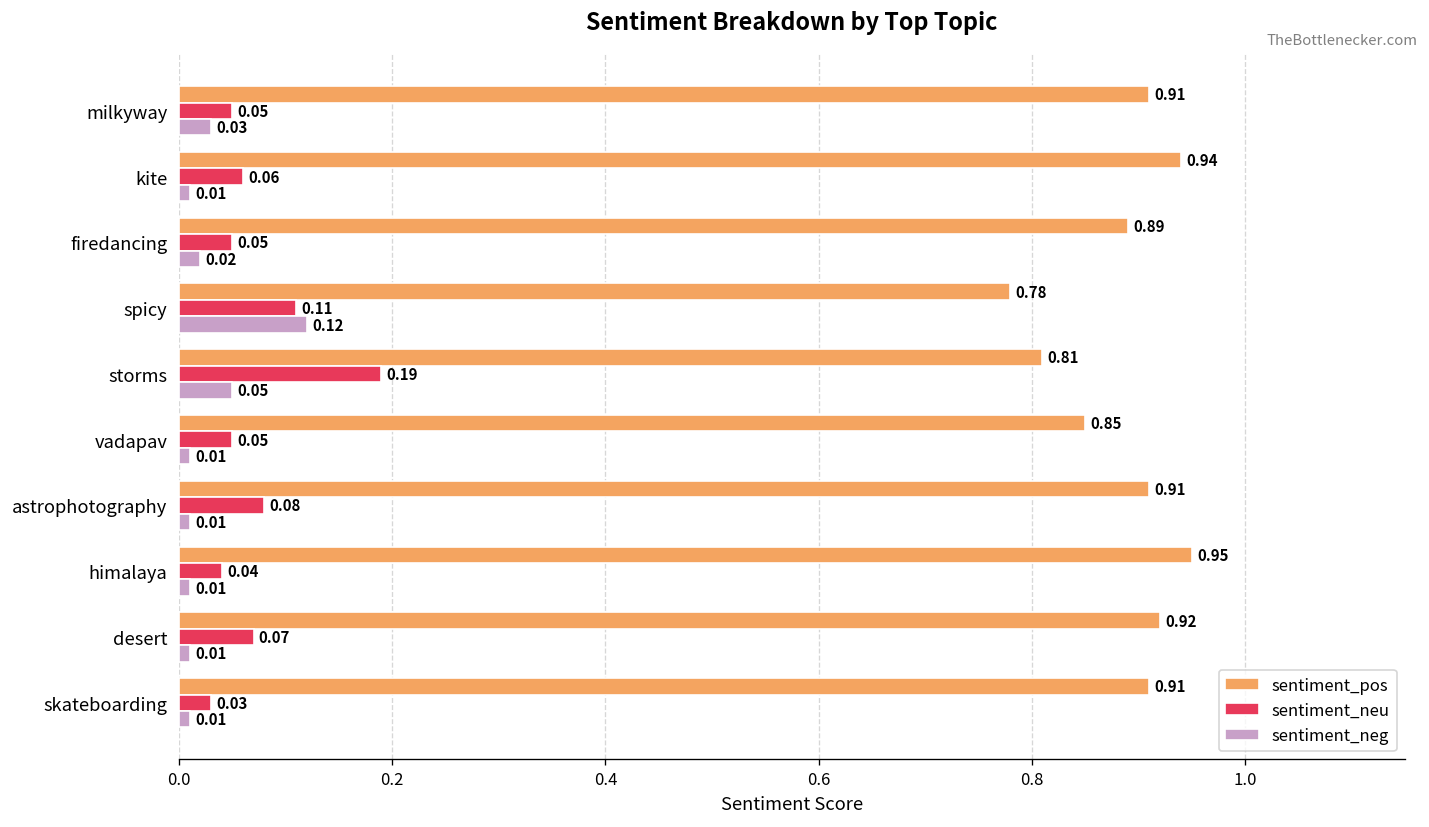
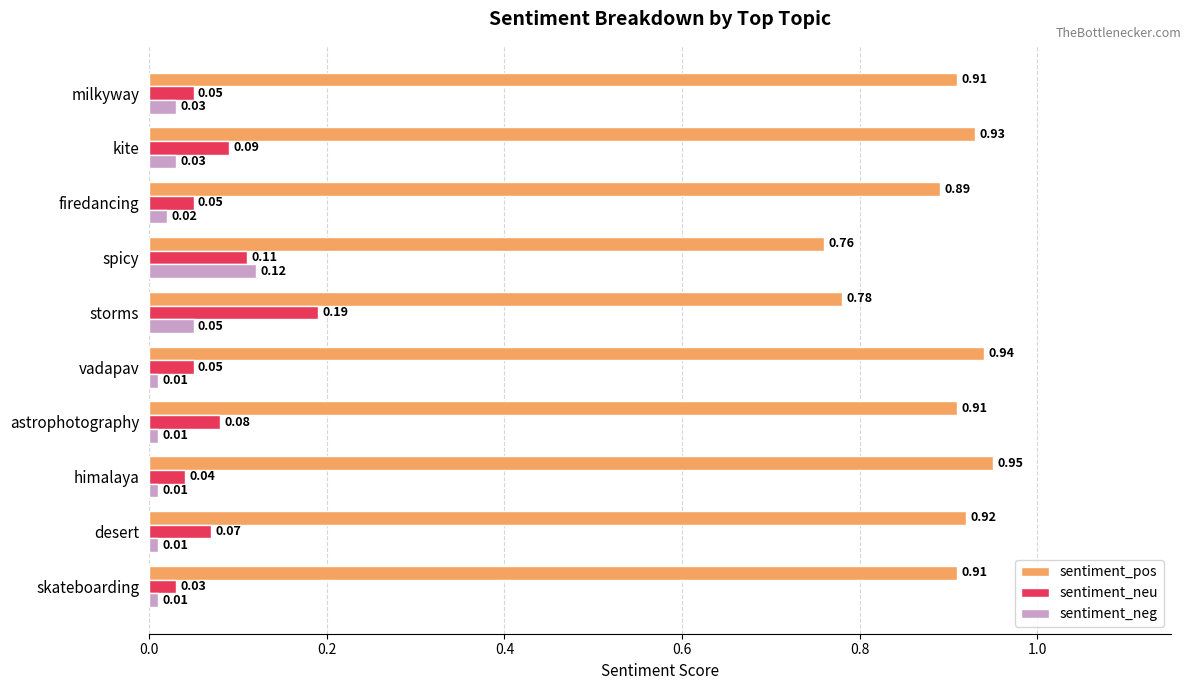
  {
    "sentiment_pos": {
      "milkyway": 0.91,
-     "kite": 0.94,
+     "kite": 0.93,
      "firedancing": 0.89,
-     "spicy": 0.78,
-     "storms": 0.81,
-     "vadapav": 0.85,
+     "spicy": 0.76,
+     "storms": 0.78,
+     "vadapav": 0.94,
      "astrophotography": 0.91,
      "himalaya": 0.95,
      "desert": 0.92,
      "skateboarding": 0.91
    },
    "sentiment_neu": {
      "milkyway": 0.05,
-     "kite": 0.06,
+     "kite": 0.09,
      "firedancing": 0.05,
      "spicy": 0.11,
      "storms": 0.19,
      "vadapav": 0.05,
      "astrophotography": 0.08,
      "himalaya": 0.04,
      "desert": 0.07,
      "skateboarding": 0.03
    },
    "sentiment_neg": {
      "milkyway": 0.03,
-     "kite": 0.01,
+     "kite": 0.03,
      "firedancing": 0.02,
      "spicy": 0.12,
      "storms": 0.05,
      "vadapav": 0.01,
      "astrophotography": 0.01,
      "himalaya": 0.01,
      "desert": 0.01,
      "skateboarding": 0.01
    }
  }
